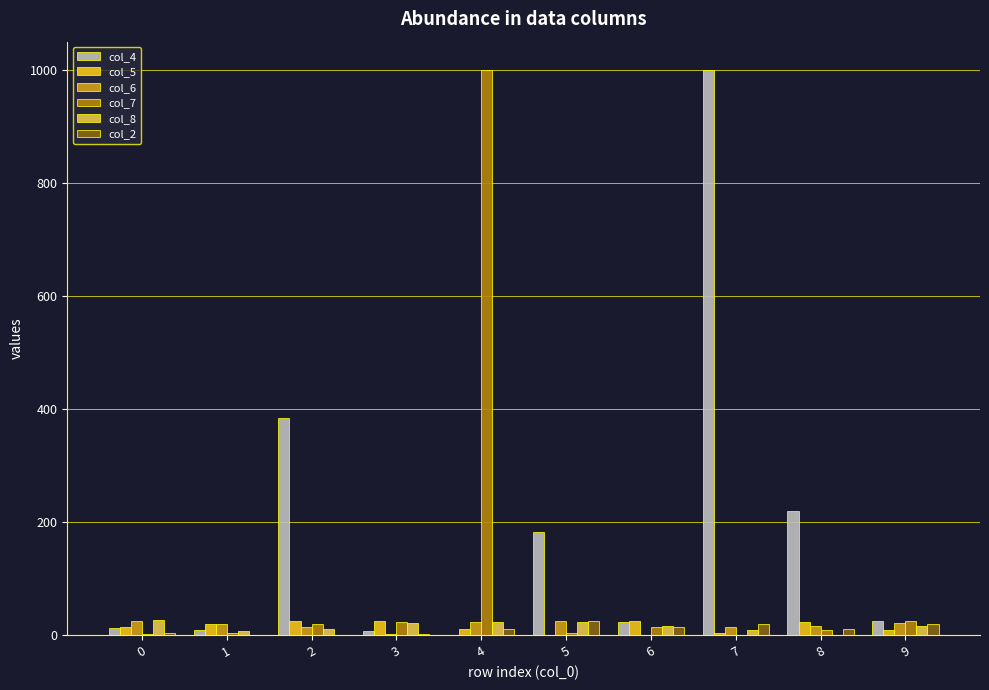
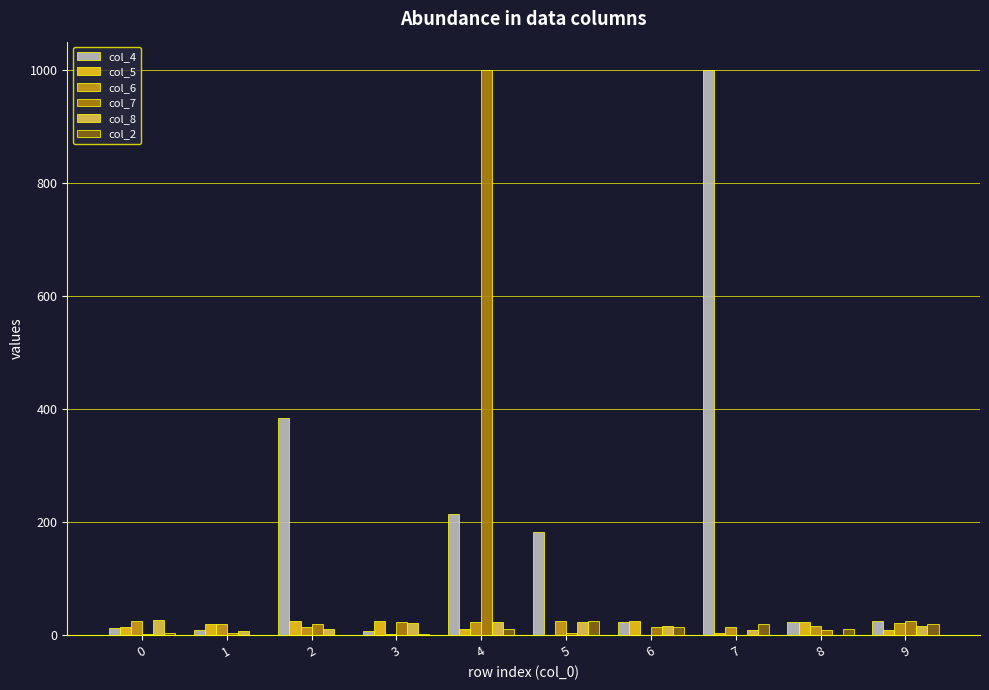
  {
    "col_4": {
      "0": 10,
      "1": 10,
      "2": 380,
      "3": 10,
-     "4": 0,
+     "4": 210,
      "5": 180,
      "6": 20,
      "7": 1000,
-     "8": 220,
+     "8": 20,
      "9": 30
    }
  }
